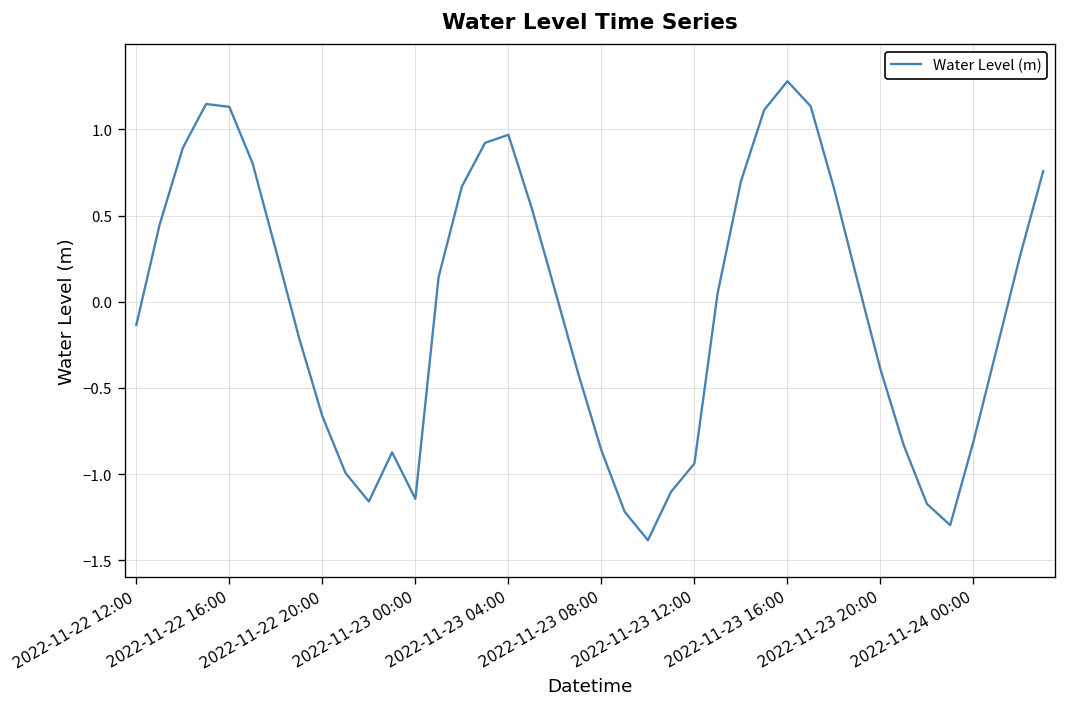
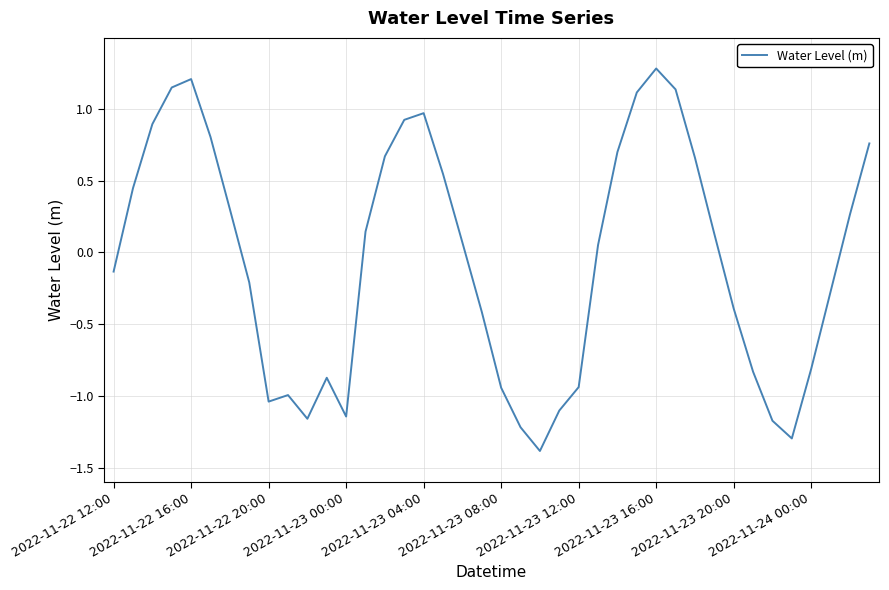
  {
    "2022-11-22 12:00": -0.13,
-   "2022-11-22 16:00": 1.13,
-   "2022-11-22 20:00": -0.66,
+   "2022-11-22 16:00": 1.21,
+   "2022-11-22 20:00": -1.04,
    "2022-11-23 00:00": -1.14,
    "2022-11-23 04:00": 0.97,
-   "2022-11-23 08:00": -0.86,
+   "2022-11-23 08:00": -0.94,
    "2022-11-23 12:00": -0.94,
    "2022-11-23 16:00": 1.28,
    "2022-11-23 20:00": -0.39,
    "2022-11-24 00:00": -0.81
  }
